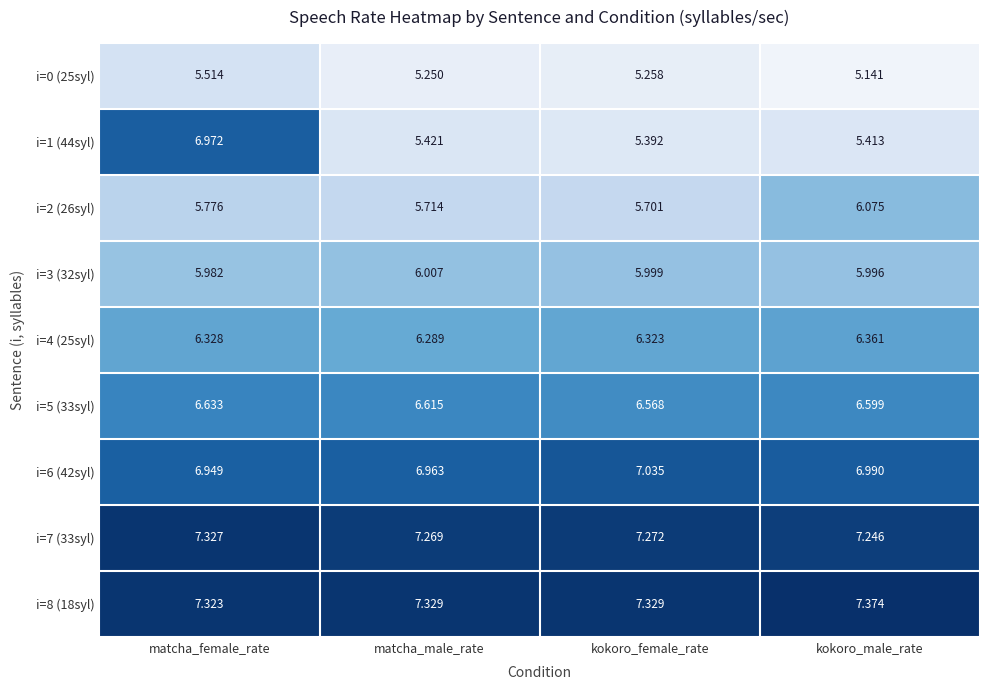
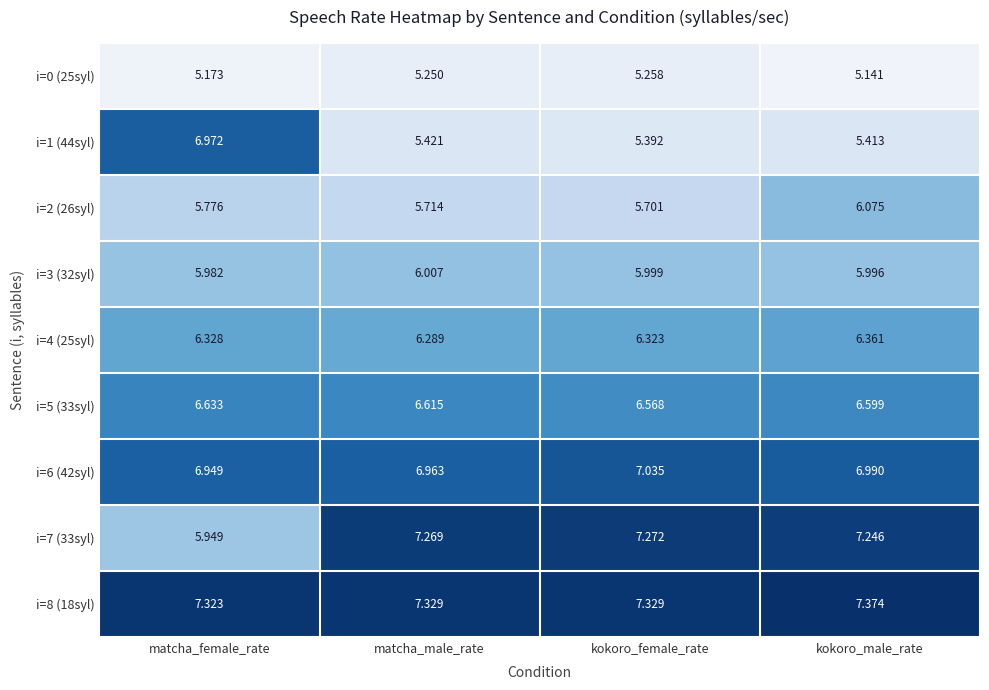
  {
    "i=0 (25syl)": {
-     "matcha_female_rate": 5.514,
+     "matcha_female_rate": 5.173,
      "matcha_male_rate": 5.250,
      "kokoro_female_rate": 5.258,
      "kokoro_male_rate": 5.141
    },
    "i=1 (44syl)": {
      "matcha_female_rate": 6.972,
      "matcha_male_rate": 5.421,
      "kokoro_female_rate": 5.392,
      "kokoro_male_rate": 5.413
    },
    "i=2 (26syl)": {
      "matcha_female_rate": 5.776,
      "matcha_male_rate": 5.714,
      "kokoro_female_rate": 5.701,
      "kokoro_male_rate": 6.075
    },
    "i=3 (32syl)": {
      "matcha_female_rate": 5.982,
      "matcha_male_rate": 6.007,
      "kokoro_female_rate": 5.999,
      "kokoro_male_rate": 5.996
    },
    "i=4 (25syl)": {
      "matcha_female_rate": 6.328,
      "matcha_male_rate": 6.289,
      "kokoro_female_rate": 6.323,
      "kokoro_male_rate": 6.361
    },
    "i=5 (33syl)": {
      "matcha_female_rate": 6.633,
      "matcha_male_rate": 6.615,
      "kokoro_female_rate": 6.568,
      "kokoro_male_rate": 6.599
    },
    "i=6 (42syl)": {
      "matcha_female_rate": 6.949,
      "matcha_male_rate": 6.963,
      "kokoro_female_rate": 7.035,
      "kokoro_male_rate": 6.990
    },
    "i=7 (33syl)": {
-     "matcha_female_rate": 7.327,
+     "matcha_female_rate": 5.949,
      "matcha_male_rate": 7.269,
      "kokoro_female_rate": 7.272,
      "kokoro_male_rate": 7.246
    },
    "i=8 (18syl)": {
      "matcha_female_rate": 7.323,
      "matcha_male_rate": 7.329,
      "kokoro_female_rate": 7.329,
      "kokoro_male_rate": 7.374
    }
  }
